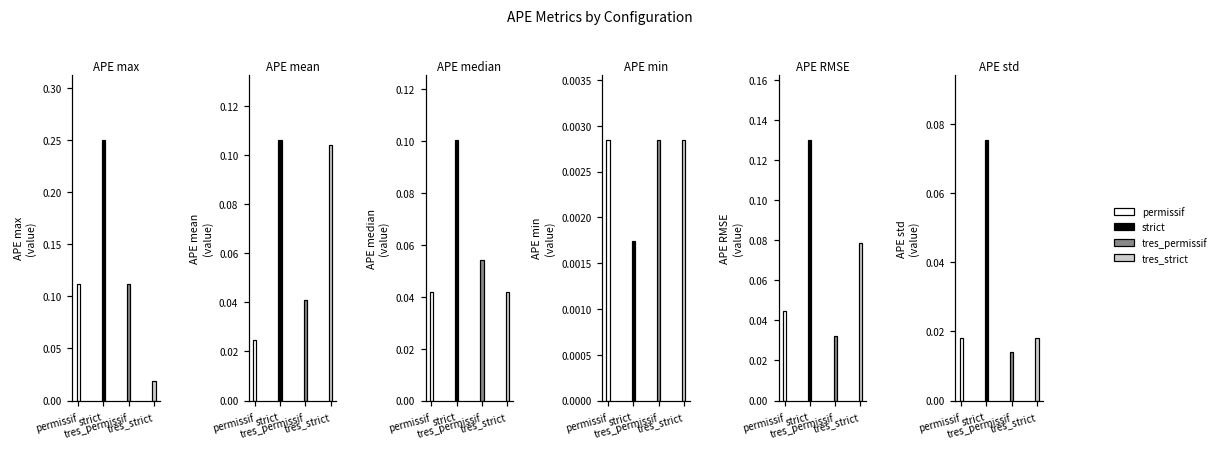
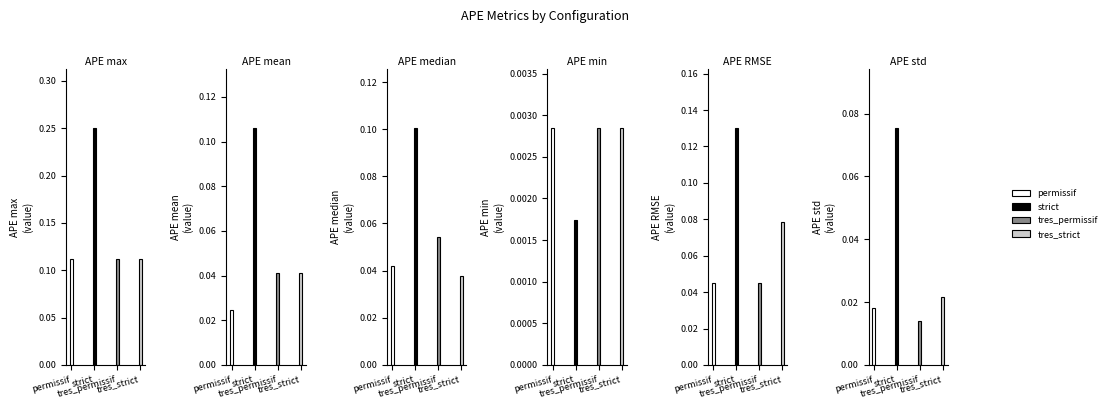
  {
    "APE max": {
      "permissif": 0.11,
      "strict": 0.25,
      "tres_permissif": 0.11,
-     "tres_strict": 0.02
+     "tres_strict": 0.11
    },
    "APE mean": {
      "permissif": 0.025,
      "strict": 0.106,
      "tres_permissif": 0.041,
-     "tres_strict": 0.104
+     "tres_strict": 0.041
    },
    "APE median": {
      "permissif": 0.042,
      "strict": 0.100,
      "tres_permissif": 0.054,
-     "tres_strict": 0.042
+     "tres_strict": 0.038
    },
    "APE min": {
      "permissif": 0.0028,
      "strict": 0.0017,
      "tres_permissif": 0.0028,
      "tres_strict": 0.0028
    },
    "APE RMSE": {
      "permissif": 0.045,
      "strict": 0.130,
-     "tres_permissif": 0.032,
+     "tres_permissif": 0.045,
      "tres_strict": 0.079
    },
    "APE std": {
      "permissif": 0.018,
      "strict": 0.075,
      "tres_permissif": 0.014,
-     "tres_strict": 0.018
+     "tres_strict": 0.022
    }
  }
